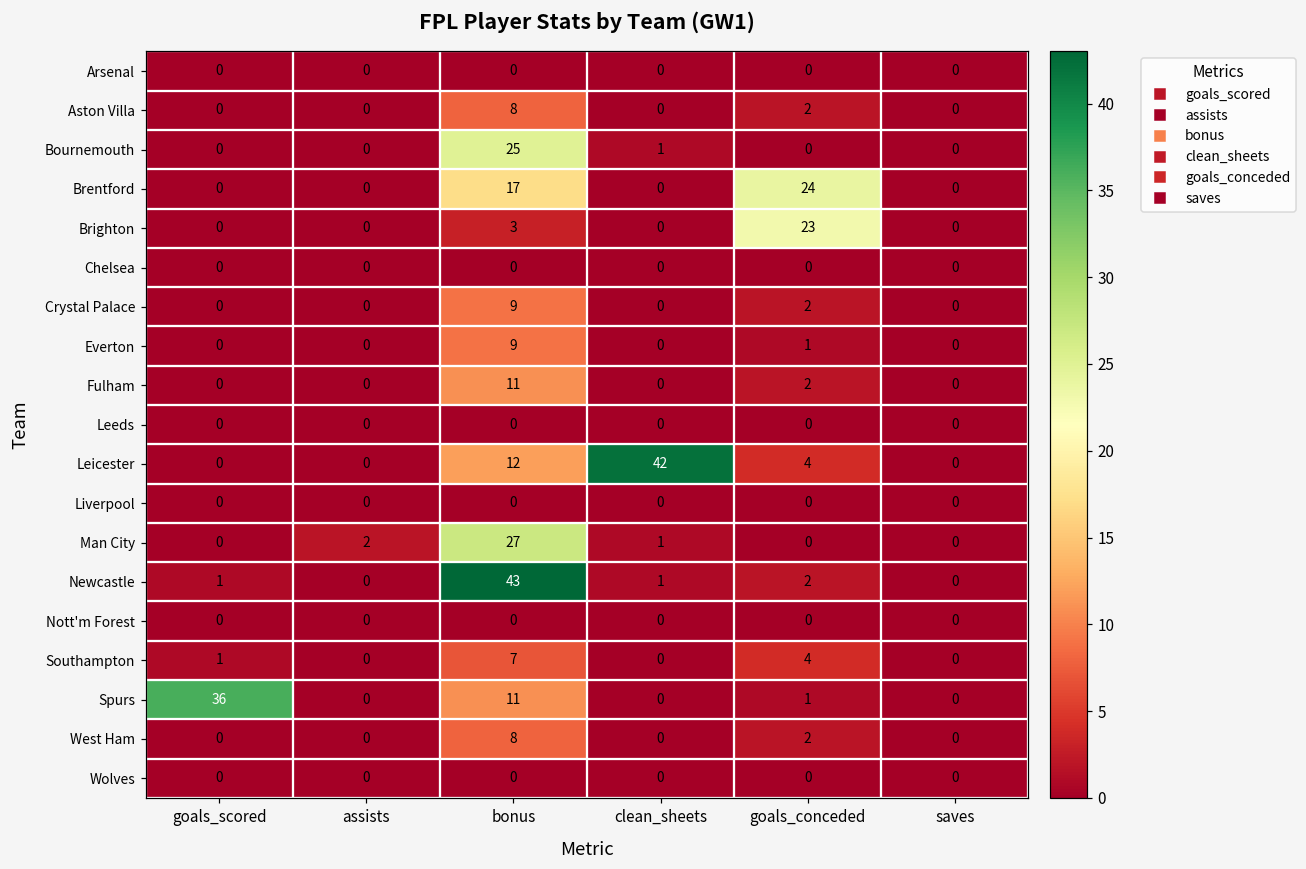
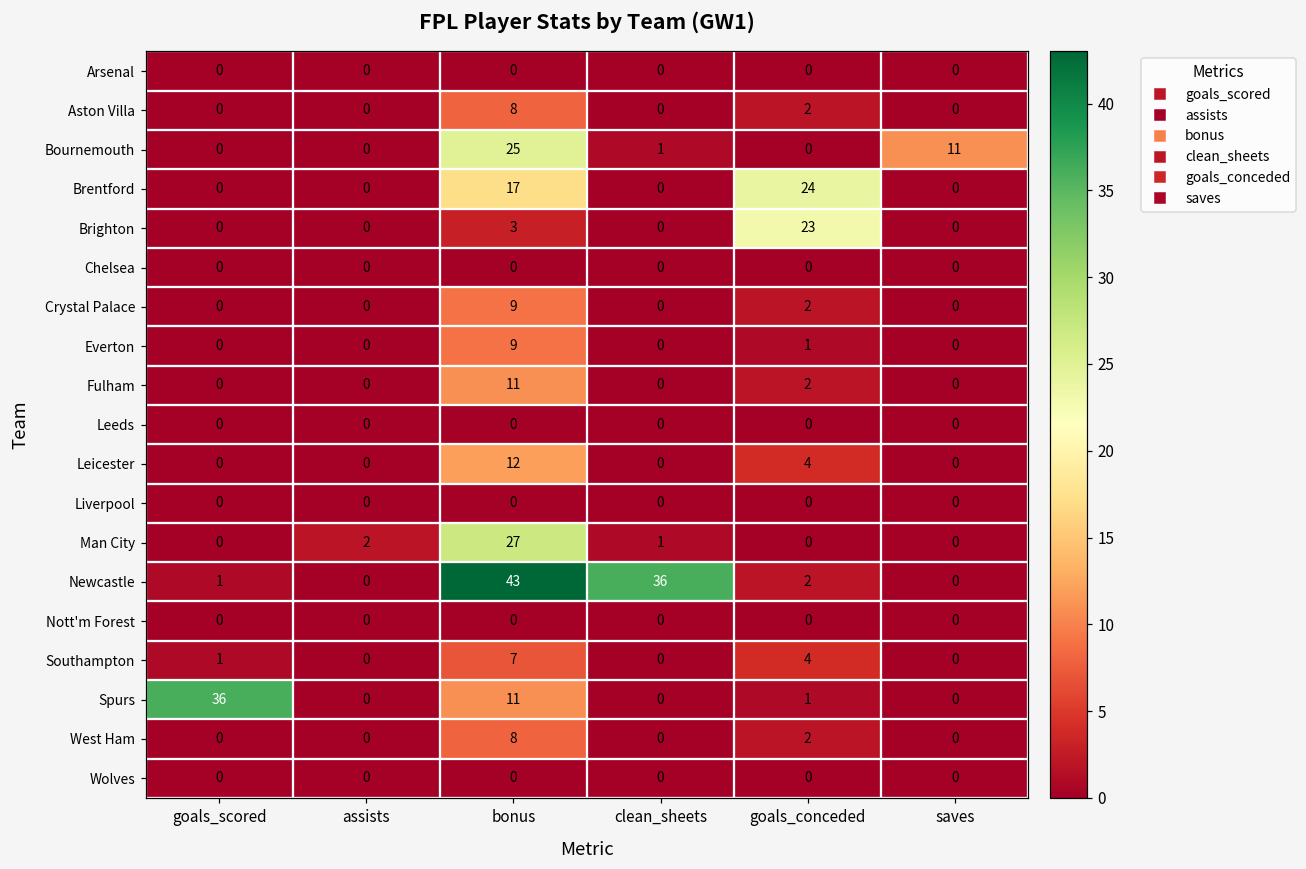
  {
    "Arsenal": {
      "goals_scored": 0,
      "assists": 0,
      "bonus": 0,
      "clean_sheets": 0,
      "goals_conceded": 0,
      "saves": 0
    },
    "Aston Villa": {
      "goals_scored": 0,
      "assists": 0,
      "bonus": 8,
      "clean_sheets": 0,
      "goals_conceded": 2,
      "saves": 0
    },
    "Bournemouth": {
      "goals_scored": 0,
      "assists": 0,
      "bonus": 25,
      "clean_sheets": 1,
      "goals_conceded": 0,
-     "saves": 0
+     "saves": 11
    },
    "Brentford": {
      "goals_scored": 0,
      "assists": 0,
      "bonus": 17,
      "clean_sheets": 0,
      "goals_conceded": 24,
      "saves": 0
    },
    "Brighton": {
      "goals_scored": 0,
      "assists": 0,
      "bonus": 3,
      "clean_sheets": 0,
      "goals_conceded": 23,
      "saves": 0
    },
    "Chelsea": {
      "goals_scored": 0,
      "assists": 0,
      "bonus": 0,
      "clean_sheets": 0,
      "goals_conceded": 0,
      "saves": 0
    },
    "Crystal Palace": {
      "goals_scored": 0,
      "assists": 0,
      "bonus": 9,
      "clean_sheets": 0,
      "goals_conceded": 2,
      "saves": 0
    },
    "Everton": {
      "goals_scored": 0,
      "assists": 0,
      "bonus": 9,
      "clean_sheets": 0,
      "goals_conceded": 1,
      "saves": 0
    },
    "Fulham": {
      "goals_scored": 0,
      "assists": 0,
      "bonus": 11,
      "clean_sheets": 0,
      "goals_conceded": 2,
      "saves": 0
    },
    "Leeds": {
      "goals_scored": 0,
      "assists": 0,
      "bonus": 0,
      "clean_sheets": 0,
      "goals_conceded": 0,
      "saves": 0
    },
    "Leicester": {
      "goals_scored": 0,
      "assists": 0,
      "bonus": 12,
-     "clean_sheets": 42,
+     "clean_sheets": 0,
      "goals_conceded": 4,
      "saves": 0
    },
    "Liverpool": {
      "goals_scored": 0,
      "assists": 0,
      "bonus": 0,
      "clean_sheets": 0,
      "goals_conceded": 0,
      "saves": 0
    },
    "Man City": {
      "goals_scored": 0,
      "assists": 2,
      "bonus": 27,
      "clean_sheets": 1,
      "goals_conceded": 0,
      "saves": 0
    },
    "Newcastle": {
      "goals_scored": 1,
      "assists": 0,
      "bonus": 43,
-     "clean_sheets": 1,
+     "clean_sheets": 36,
      "goals_conceded": 2,
      "saves": 0
    },
    "Nott'm Forest": {
      "goals_scored": 0,
      "assists": 0,
      "bonus": 0,
      "clean_sheets": 0,
      "goals_conceded": 0,
      "saves": 0
    },
    "Southampton": {
      "goals_scored": 1,
      "assists": 0,
      "bonus": 7,
      "clean_sheets": 0,
      "goals_conceded": 4,
      "saves": 0
    },
    "Spurs": {
      "goals_scored": 36,
      "assists": 0,
      "bonus": 11,
      "clean_sheets": 0,
      "goals_conceded": 1,
      "saves": 0
    },
    "West Ham": {
      "goals_scored": 0,
      "assists": 0,
      "bonus": 8,
      "clean_sheets": 0,
      "goals_conceded": 2,
      "saves": 0
    },
    "Wolves": {
      "goals_scored": 0,
      "assists": 0,
      "bonus": 0,
      "clean_sheets": 0,
      "goals_conceded": 0,
      "saves": 0
    }
  }
